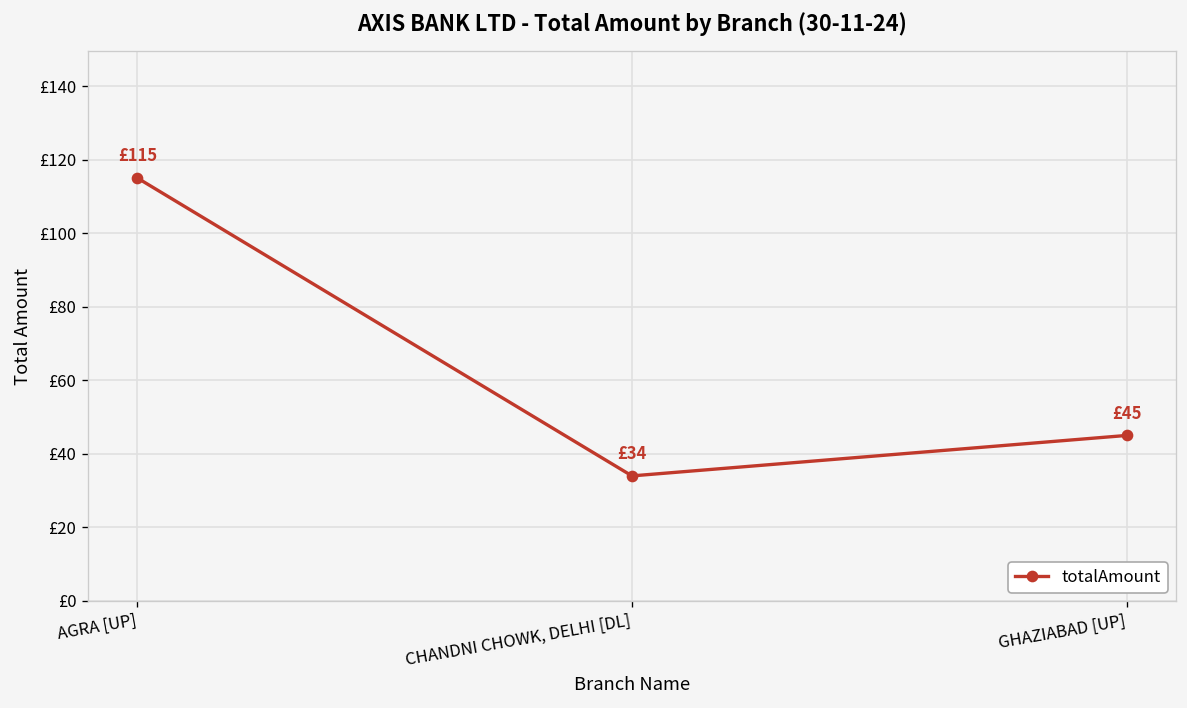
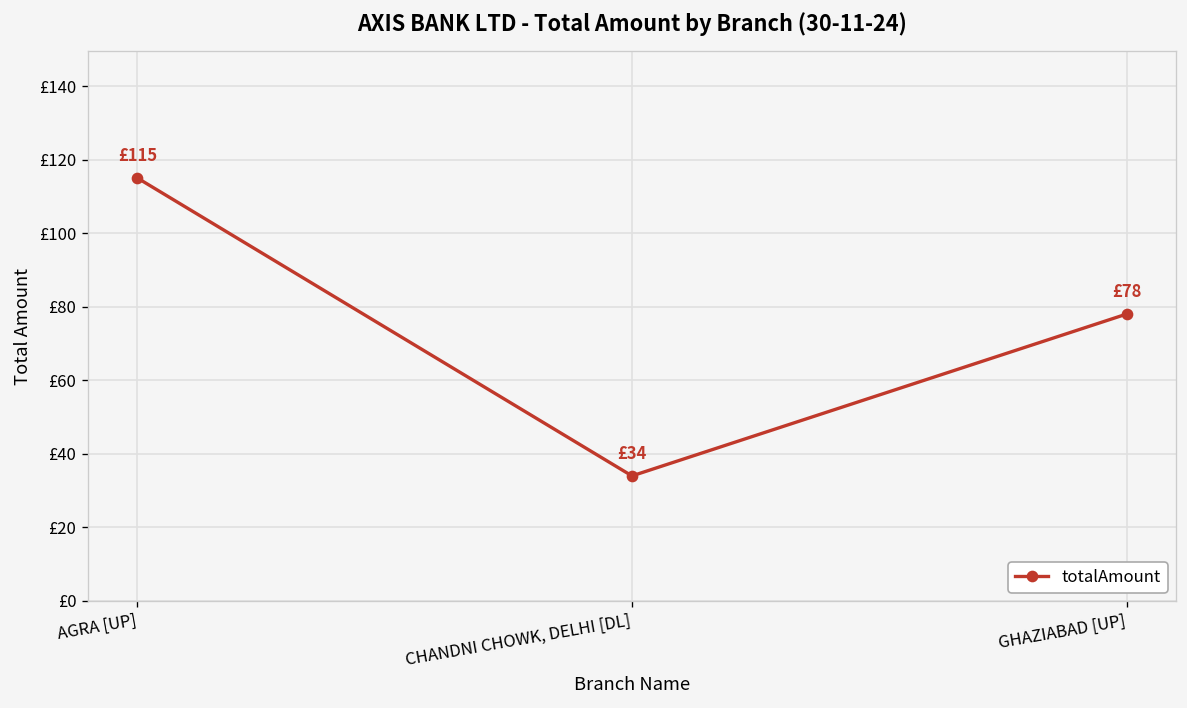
  {
    "AGRA [UP]": "£115",
    "CHANDNI CHOWK, DELHI [DL]": "£34",
-   "GHAZIABAD [UP]": "£45"
+   "GHAZIABAD [UP]": "£78"
  }
